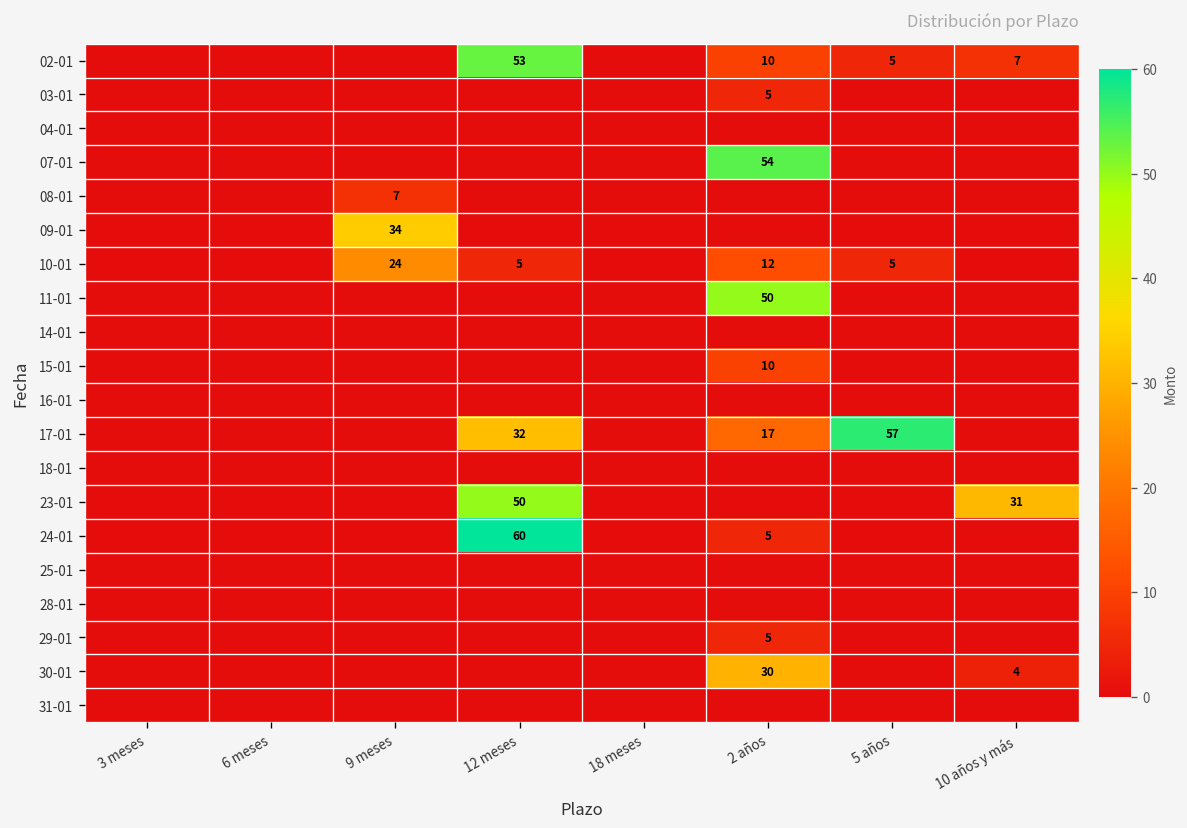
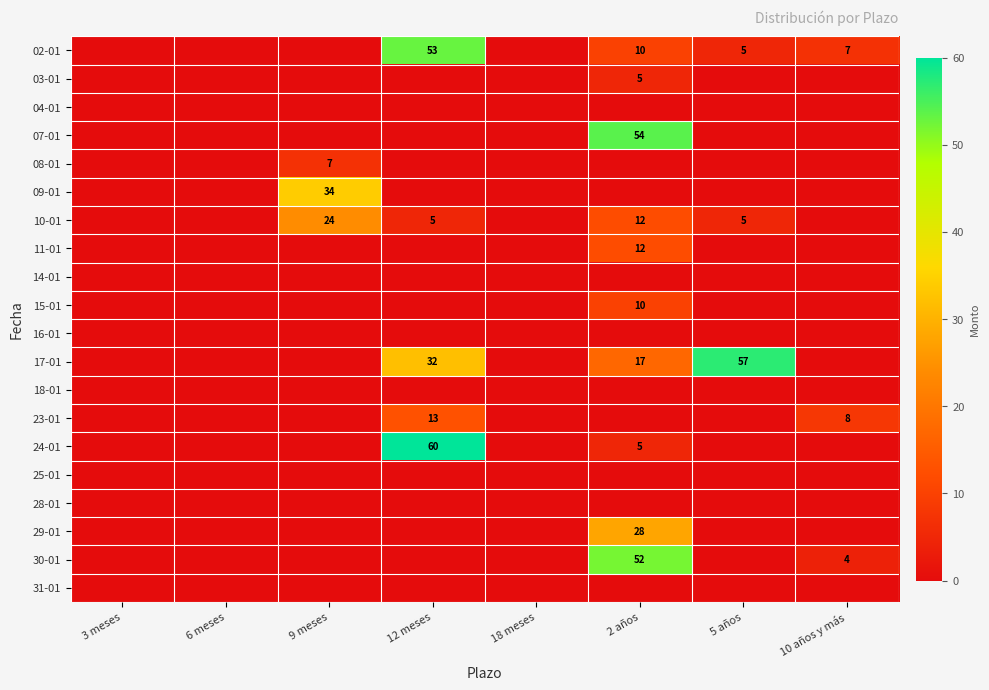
  {
    "02-01": {
      "12 meses": 53,
      "2 años": 10,
      "5 años": 5,
      "10 años y más": 7
    },
    "03-01": {
      "2 años": 5
    },
    "07-01": {
      "2 años": 54
    },
    "08-01": {
      "9 meses": 7
    },
    "09-01": {
      "9 meses": 34
    },
    "10-01": {
      "9 meses": 24,
      "12 meses": 5,
      "2 años": 12,
      "5 años": 5
    },
    "11-01": {
-     "2 años": 50
+     "2 años": 12
    },
    "15-01": {
      "2 años": 10
    },
    "17-01": {
      "12 meses": 32,
      "2 años": 17,
      "5 años": 57
    },
    "23-01": {
-     "12 meses": 50,
-     "10 años y más": 31
+     "12 meses": 13,
+     "10 años y más": 8
    },
    "24-01": {
      "12 meses": 60,
      "2 años": 5
    },
    "29-01": {
-     "2 años": 5
+     "2 años": 28
    },
    "30-01": {
-     "2 años": 30,
+     "2 años": 52,
      "10 años y más": 4
    }
  }
